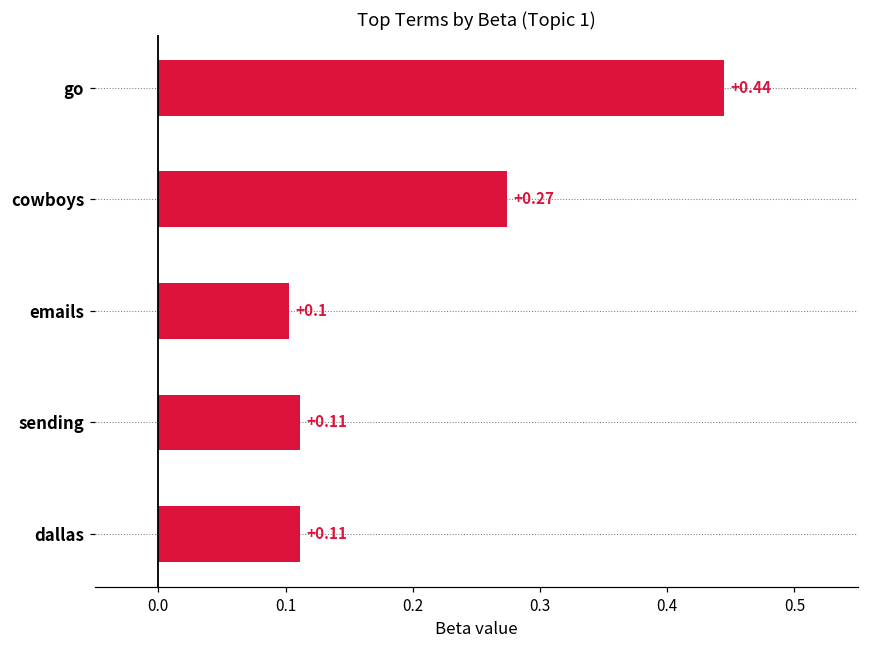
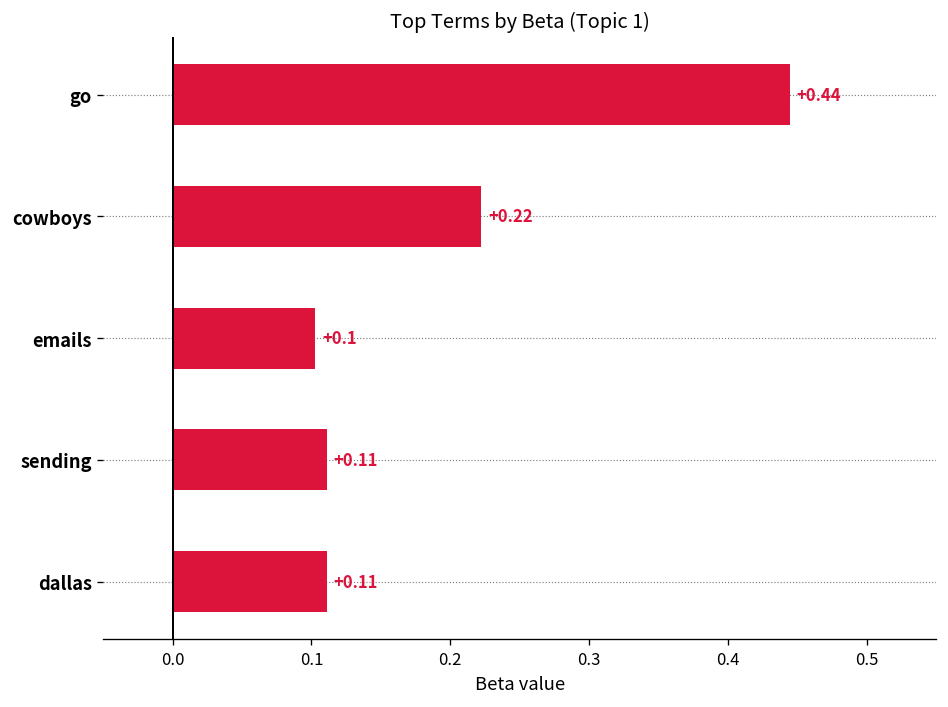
  {
    "go": "+0.44",
-   "cowboys": "+0.27",
+   "cowboys": "+0.22",
    "emails": "+0.1",
    "sending": "+0.11",
    "dallas": "+0.11"
  }
